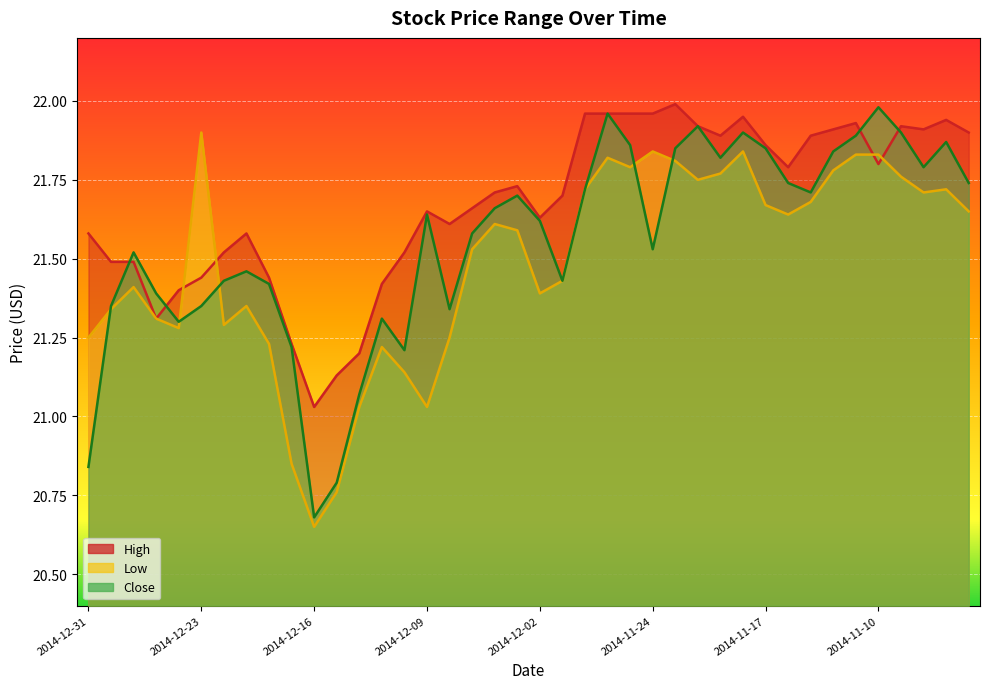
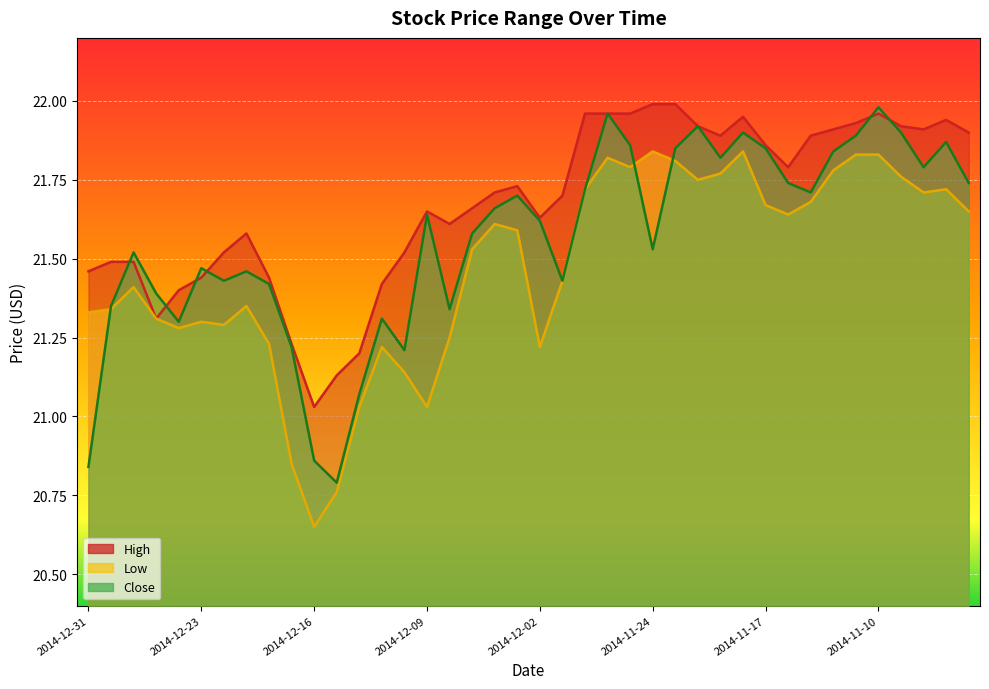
  {
    "High": {
-     "2014-12-31": 21.58,
+     "2014-12-31": 21.46,
      "2014-12-23": 21.44,
      "2014-12-16": 21.03,
      "2014-12-09": 21.65,
      "2014-12-02": 21.63,
-     "2014-11-24": 21.96,
+     "2014-11-24": 21.99,
      "2014-11-17": 21.86,
-     "2014-11-10": 21.80
+     "2014-11-10": 21.96
    },
    "Low": {
-     "2014-12-31": 21.25,
-     "2014-12-23": 21.9,
+     "2014-12-31": 21.33,
+     "2014-12-23": 21.3,
      "2014-12-16": 20.65,
      "2014-12-09": 21.03,
-     "2014-12-02": 21.39,
+     "2014-12-02": 21.22,
      "2014-11-24": 21.84,
      "2014-11-17": 21.67,
      "2014-11-10": 21.83
    },
    "Close": {
      "2014-12-31": 20.84,
-     "2014-12-23": 21.35,
-     "2014-12-16": 20.68,
+     "2014-12-23": 21.47,
+     "2014-12-16": 20.86,
      "2014-12-09": 21.64,
      "2014-12-02": 21.62,
      "2014-11-24": 21.53,
      "2014-11-17": 21.85,
      "2014-11-10": 21.98
    }
  }
